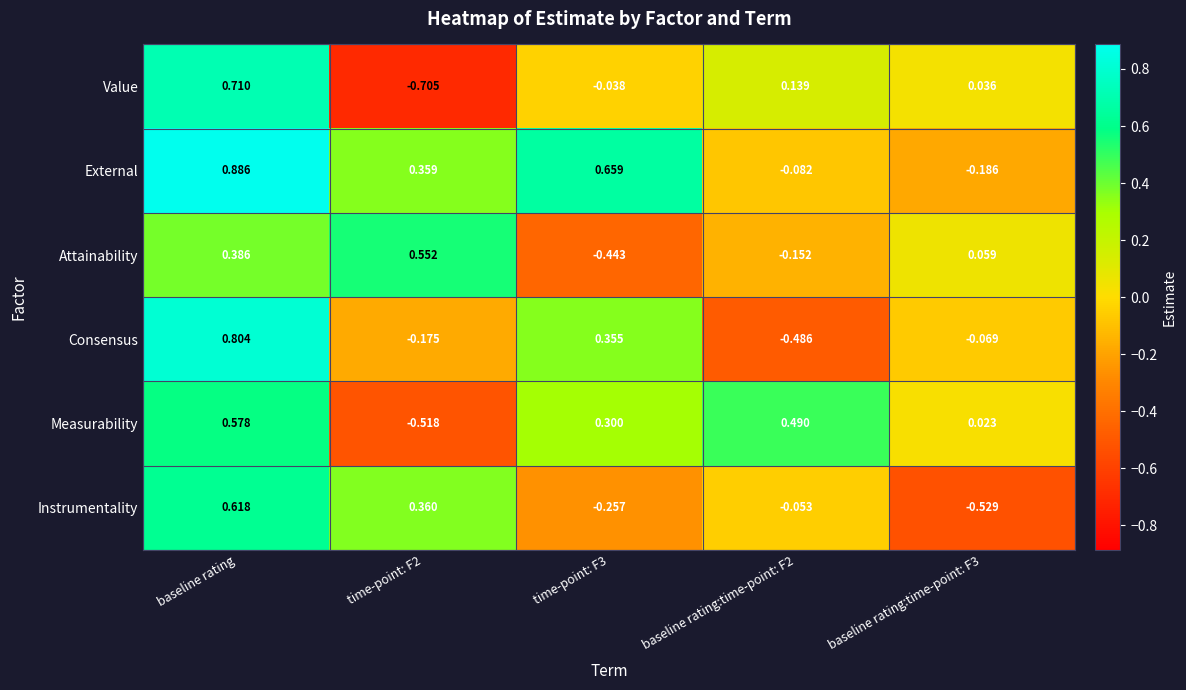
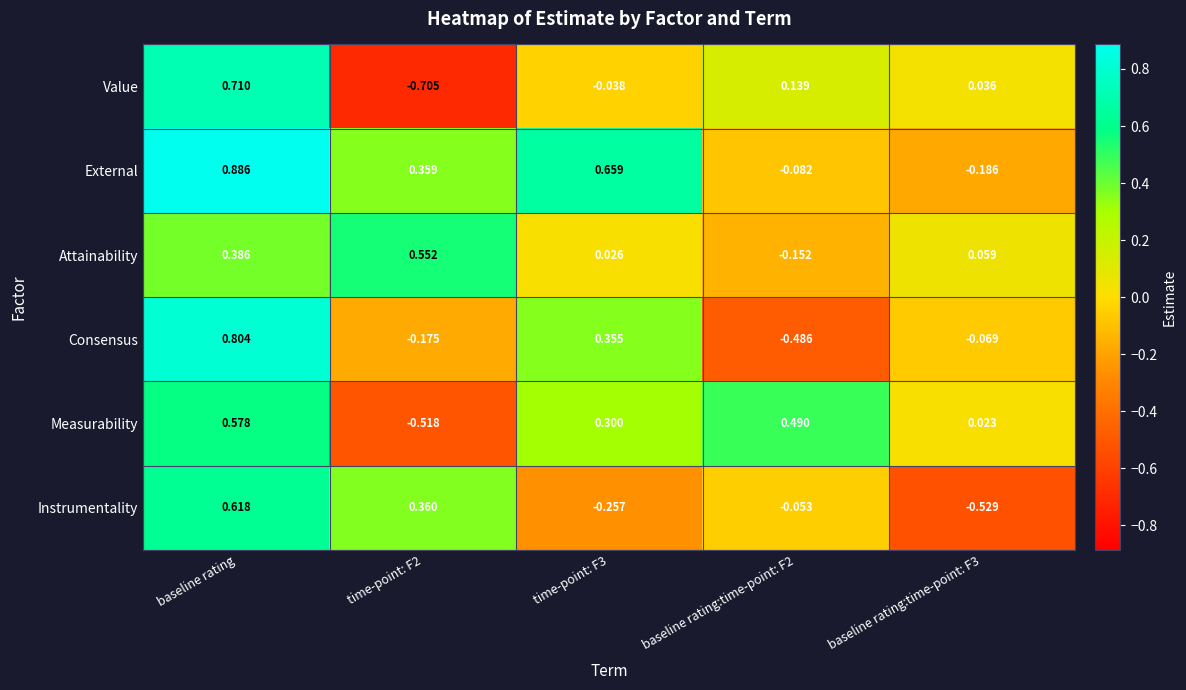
  {
    "Value": {
      "baseline rating": 0.710,
      "time-point: F2": -0.705,
      "time-point: F3": -0.038,
      "baseline rating:time-point: F2": 0.139,
      "baseline rating:time-point: F3": 0.036
    },
    "External": {
      "baseline rating": 0.886,
      "time-point: F2": 0.359,
      "time-point: F3": 0.659,
      "baseline rating:time-point: F2": -0.082,
      "baseline rating:time-point: F3": -0.186
    },
    "Attainability": {
      "baseline rating": 0.386,
      "time-point: F2": 0.552,
-     "time-point: F3": -0.443,
+     "time-point: F3": 0.026,
      "baseline rating:time-point: F2": -0.152,
      "baseline rating:time-point: F3": 0.059
    },
    "Consensus": {
      "baseline rating": 0.804,
      "time-point: F2": -0.175,
      "time-point: F3": 0.355,
      "baseline rating:time-point: F2": -0.486,
      "baseline rating:time-point: F3": -0.069
    },
    "Measurability": {
      "baseline rating": 0.578,
      "time-point: F2": -0.518,
      "time-point: F3": 0.300,
      "baseline rating:time-point: F2": 0.490,
      "baseline rating:time-point: F3": 0.023
    },
    "Instrumentality": {
      "baseline rating": 0.618,
      "time-point: F2": 0.360,
      "time-point: F3": -0.257,
      "baseline rating:time-point: F2": -0.053,
      "baseline rating:time-point: F3": -0.529
    }
  }
